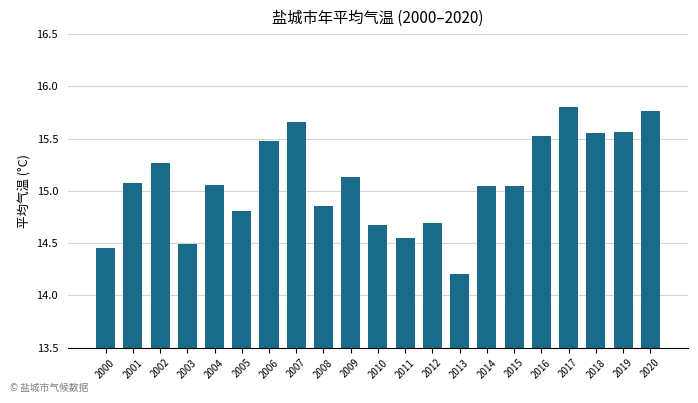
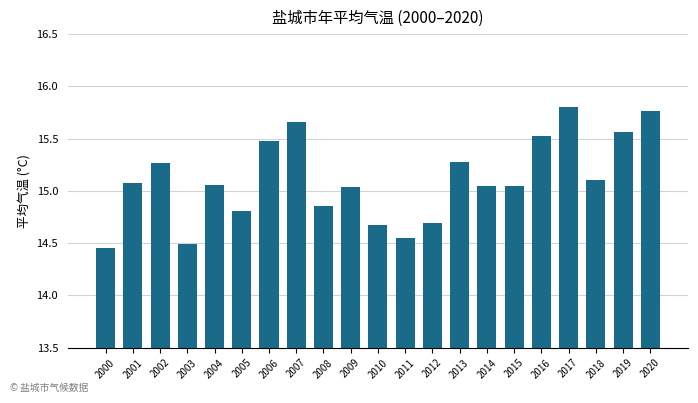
  {
    "2000": 14.45,
    "2001": 15.07,
    "2002": 15.27,
    "2003": 14.49,
    "2004": 15.05,
    "2005": 14.81,
    "2006": 15.48,
    "2007": 15.66,
    "2008": 14.85,
-   "2009": 15.13,
+   "2009": 15.03,
    "2010": 14.67,
    "2011": 14.55,
    "2012": 14.69,
-   "2013": 14.21,
+   "2013": 15.28,
    "2014": 15.05,
    "2015": 15.05,
    "2016": 15.52,
    "2017": 15.80,
-   "2018": 15.56,
+   "2018": 15.10,
    "2019": 15.56,
    "2020": 15.76
  }
